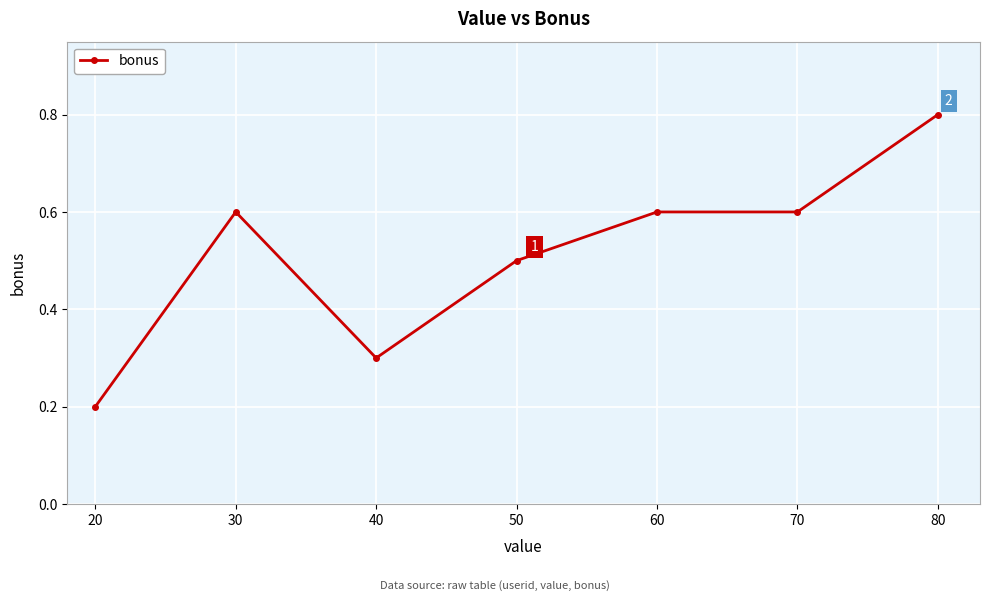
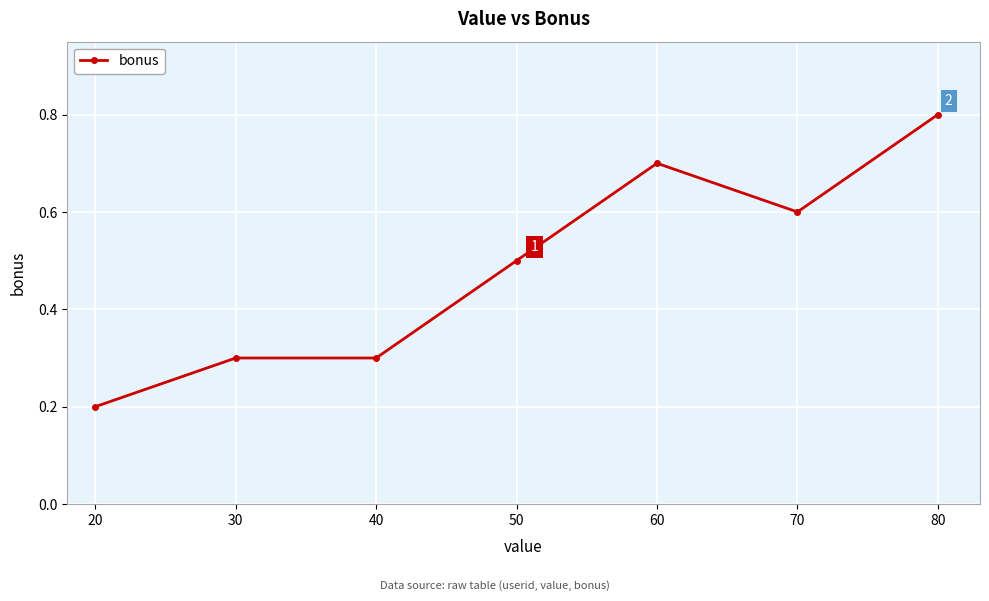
  {
    "20": 0.2,
-   "30": 0.6,
+   "30": 0.3,
    "40": 0.3,
-   "60": 0.6,
+   "60": 0.7,
    "70": 0.6
  }
